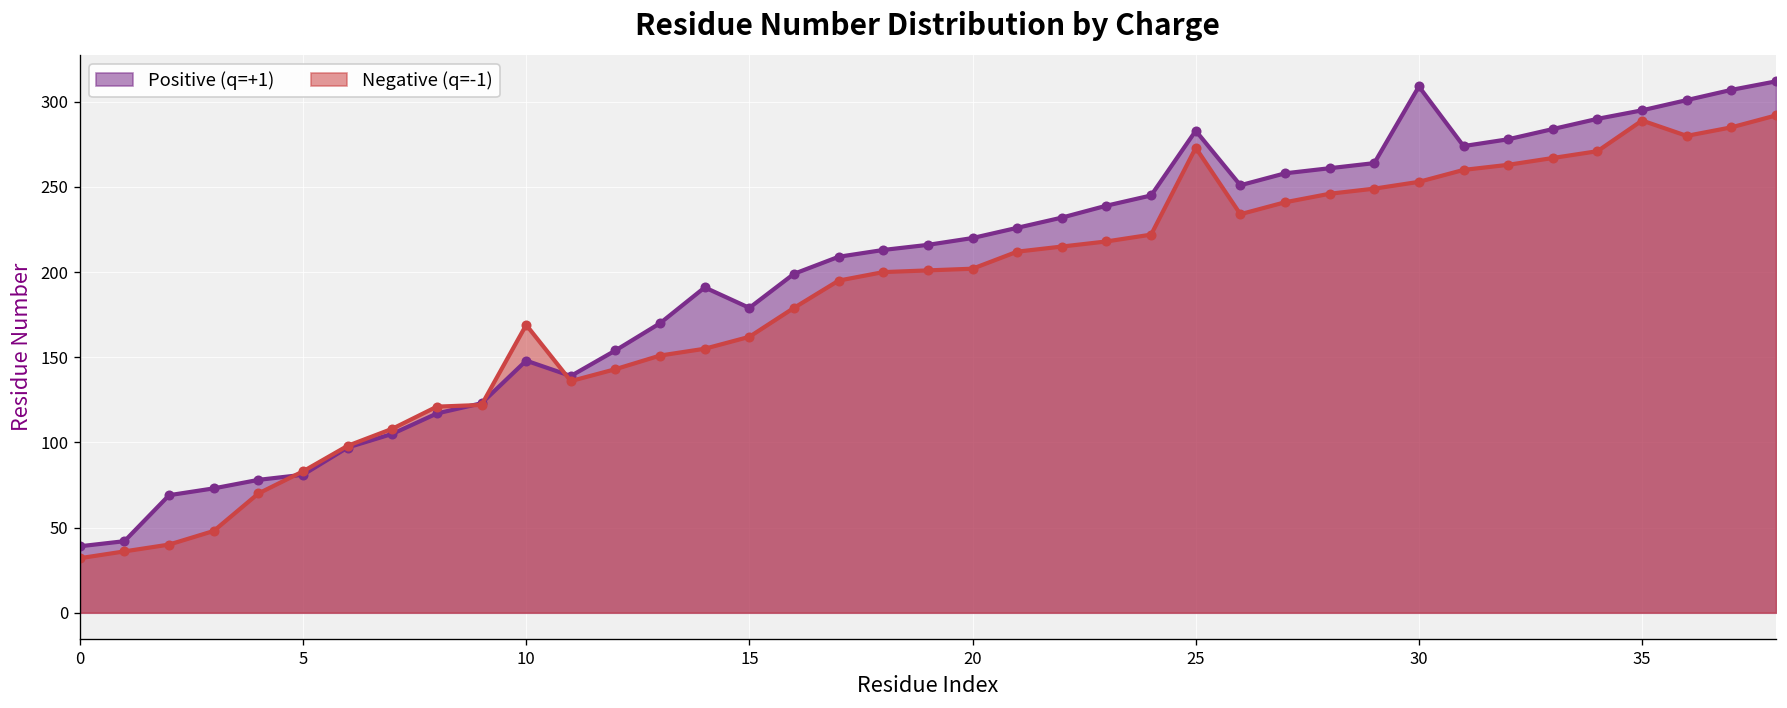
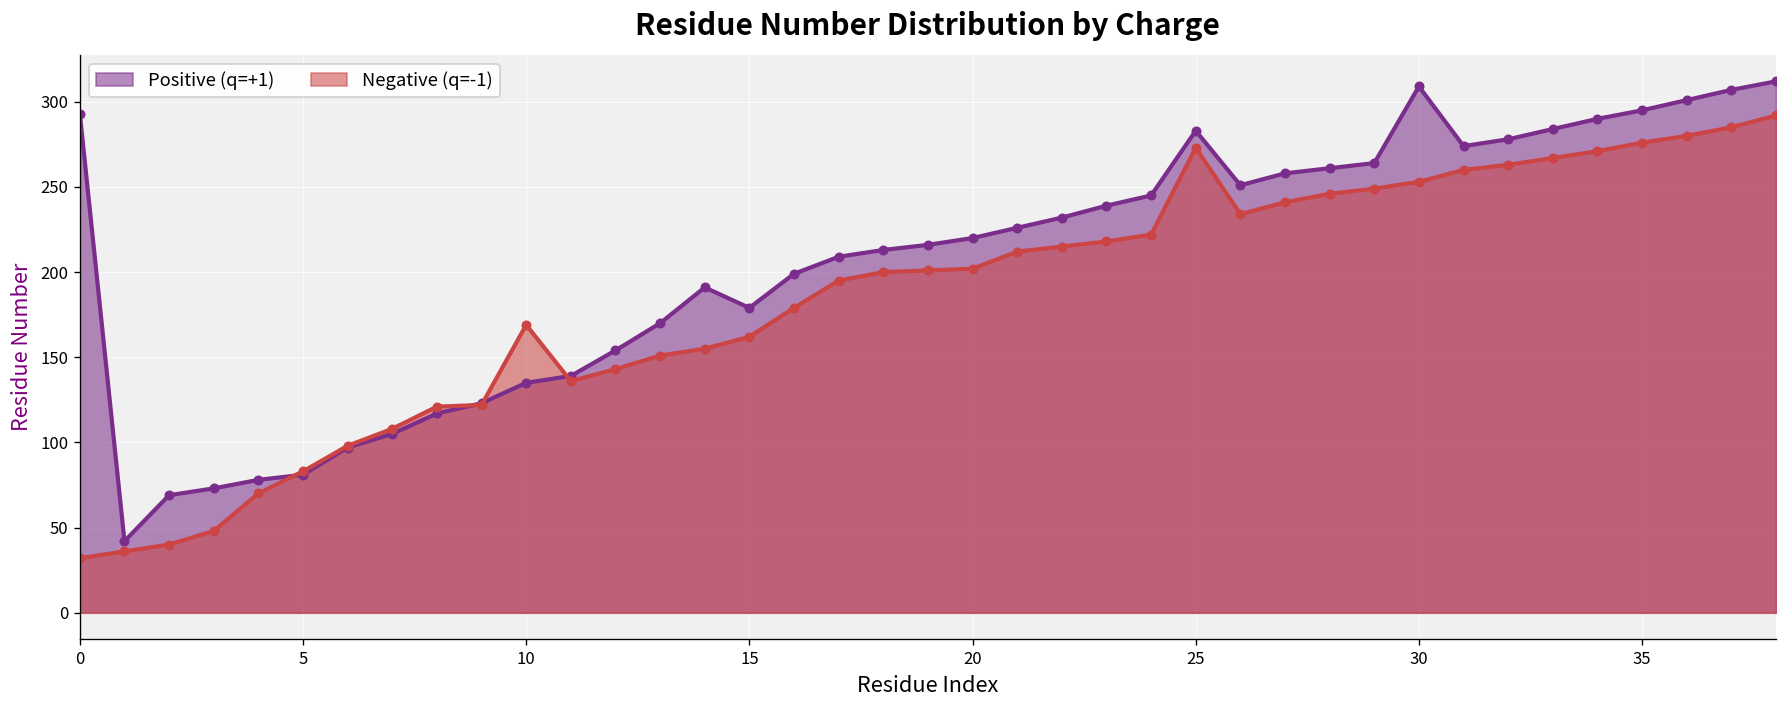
  {
    "Positive (q=+1)": {
-     "0": 39,
+     "0": 293,
      "5": 81,
-     "10": 148,
+     "10": 135,
      "15": 179,
      "20": 220,
      "25": 283,
      "30": 309,
      "35": 295
    },
    "Negative (q=-1)": {
      "0": 32,
      "5": 83,
      "10": 169,
      "15": 162,
      "20": 202,
      "25": 273,
      "30": 253,
-     "35": 289
+     "35": 276
    }
  }
